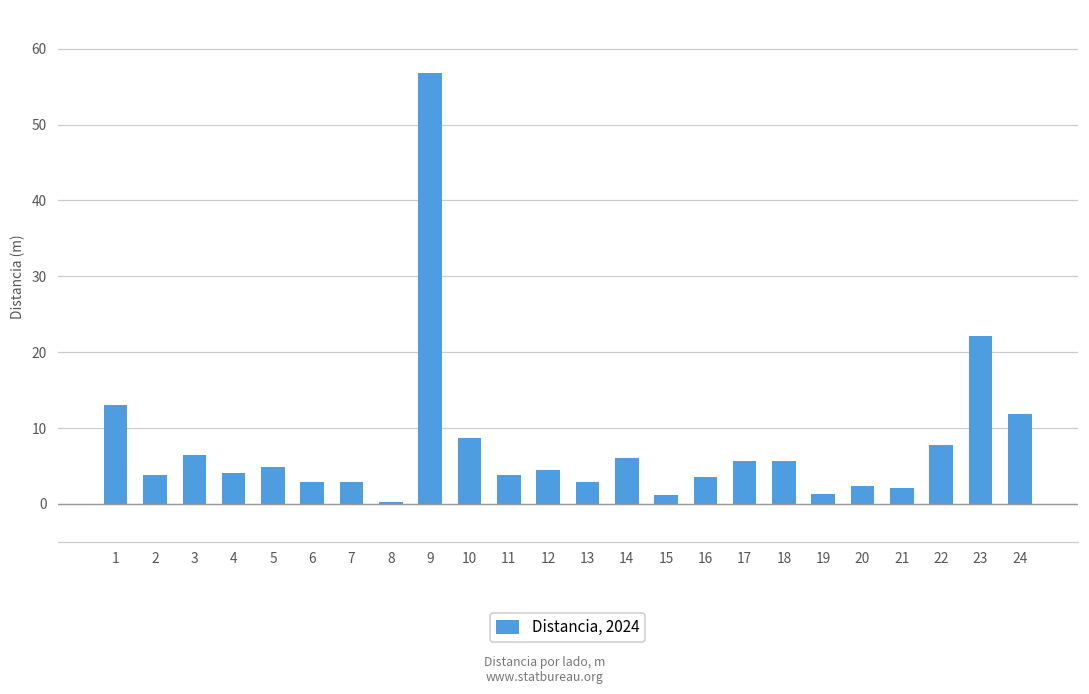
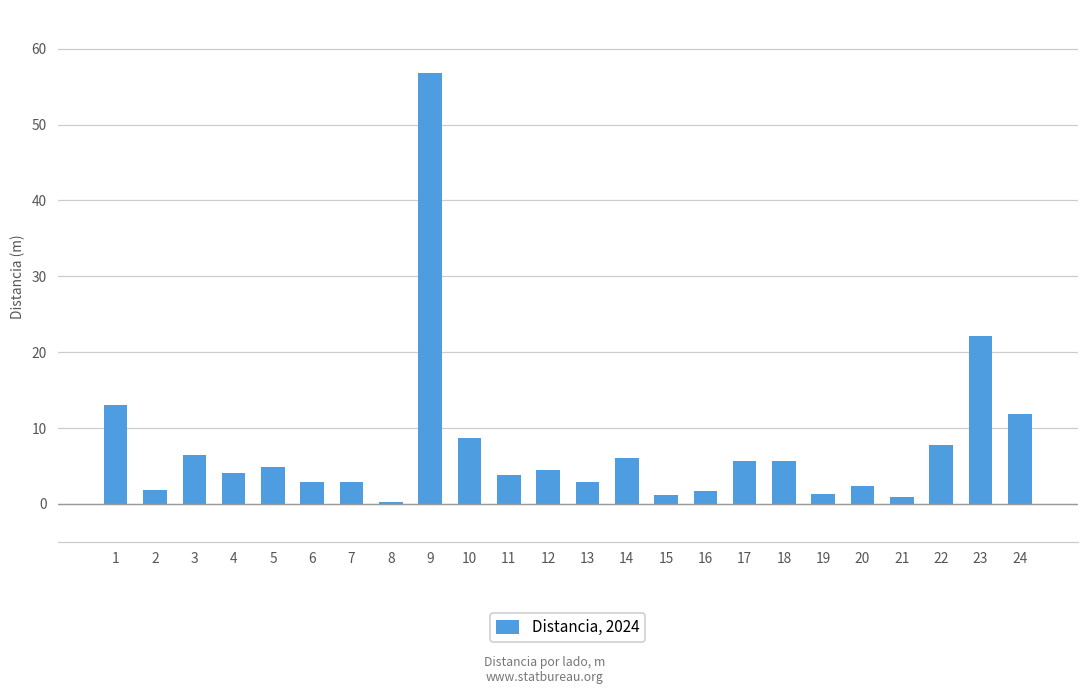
  {
    "1": 13,
-   "2": 4,
+   "2": 2,
    "3": 6,
    "4": 4,
    "5": 5,
    "6": 3,
    "7": 3,
    "9": 57,
    "10": 9,
    "11": 4,
    "12": 5,
    "13": 3,
    "14": 6,
    "15": 1,
-   "16": 3,
+   "16": 2,
    "17": 6,
    "18": 6,
    "19": 1,
    "20": 2,
-   "21": 2,
+   "21": 1,
    "22": 8,
    "23": 22,
    "24": 12
  }
